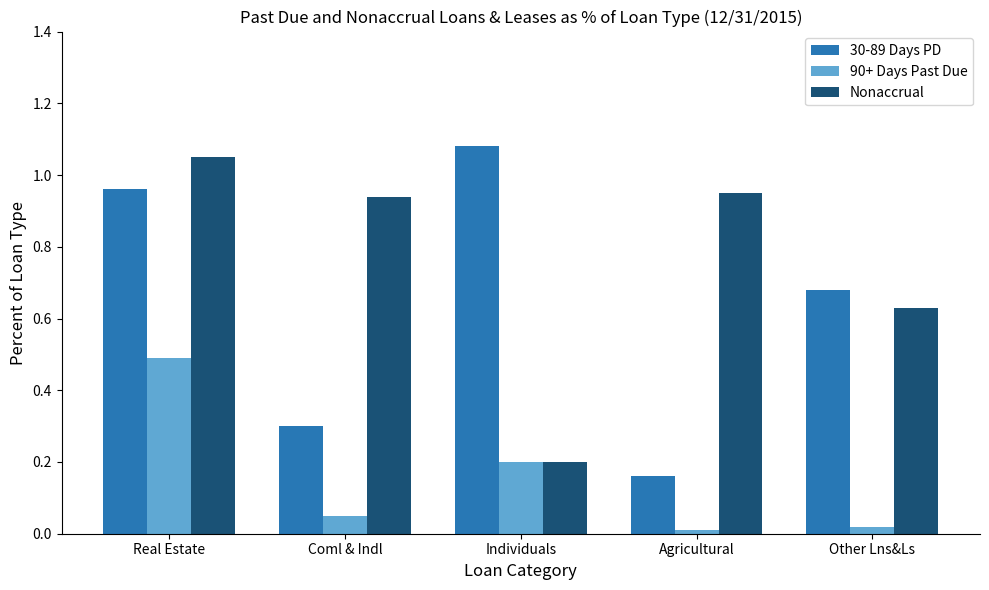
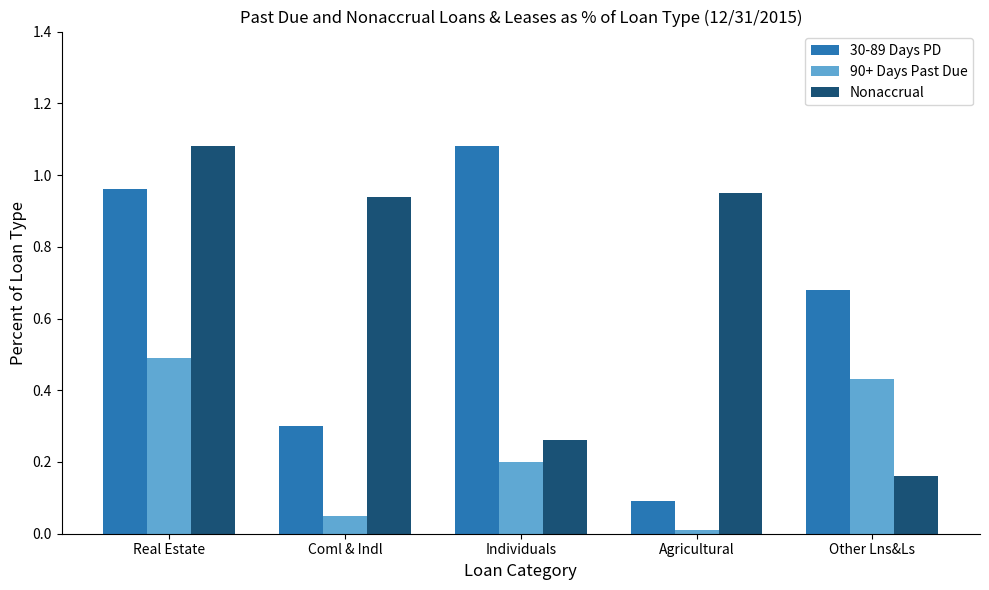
  {
    "30-89 Days PD": {
      "Real Estate": 0.96,
      "Coml & Indl": 0.30,
      "Individuals": 1.08,
-     "Agricultural": 0.16,
+     "Agricultural": 0.09,
      "Other Lns&Ls": 0.68
    },
    "90+ Days Past Due": {
      "Real Estate": 0.49,
      "Coml & Indl": 0.05,
      "Individuals": 0.20,
      "Agricultural": 0.01,
-     "Other Lns&Ls": 0.02
+     "Other Lns&Ls": 0.43
    },
    "Nonaccrual": {
-     "Real Estate": 1.05,
+     "Real Estate": 1.08,
      "Coml & Indl": 0.94,
-     "Individuals": 0.20,
+     "Individuals": 0.26,
      "Agricultural": 0.95,
-     "Other Lns&Ls": 0.63
+     "Other Lns&Ls": 0.16
    }
  }
